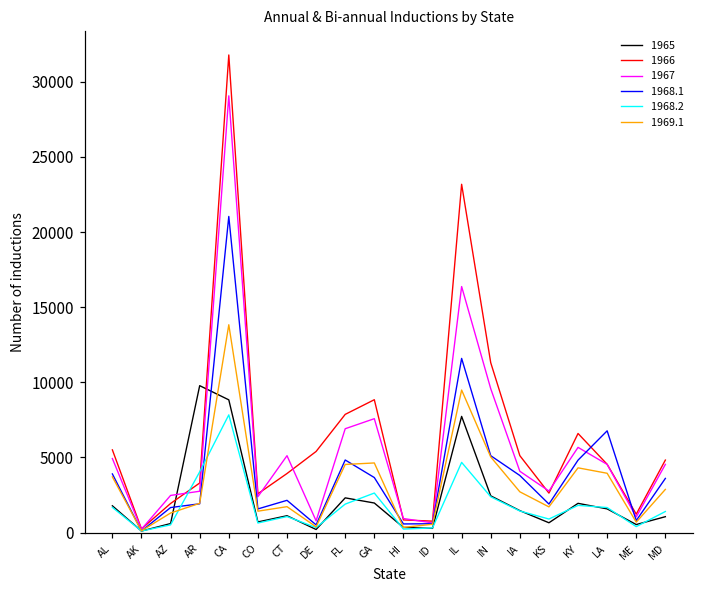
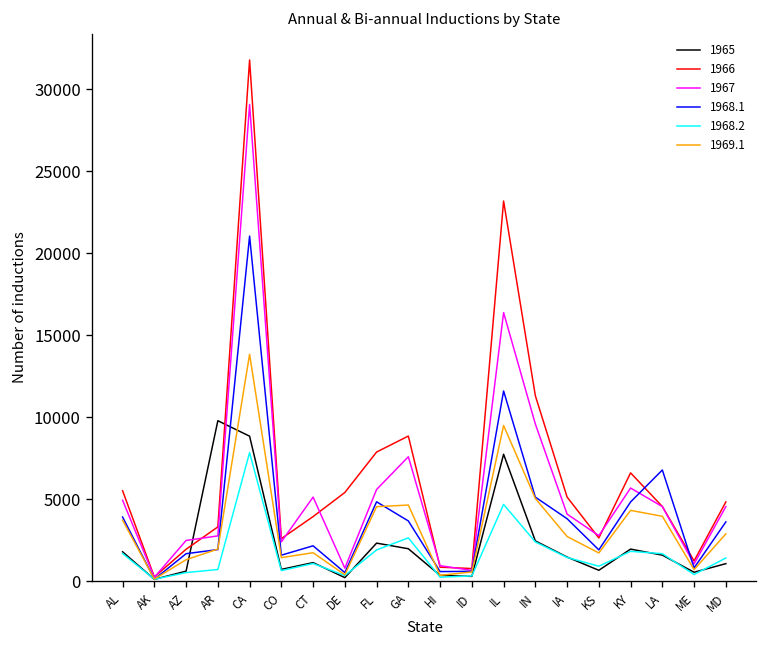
  {
    "1965": {
      "AR": 9800,
      "CA": 8800,
      "FL": 2300,
      "GA": 2000,
      "IL": 7700,
      "KS": 700,
      "MD": 1100
    },
    "1966": {
      "AL": 5500,
      "AZ": 1900,
      "AR": 3300,
      "CA": 31800,
      "CO": 2600,
      "CT": 3900,
      "DE": 5400,
      "FL": 7900,
      "GA": 8800,
      "IL": 23200,
      "IN": 11300,
      "IA": 5100,
      "KY": 6600,
      "MD": 4800
    },
    "1967": {
      "AL": 4900,
      "AZ": 2500,
      "AR": 2800,
      "CA": 29100,
      "CO": 2400,
      "CT": 5100,
      "DE": 800,
-     "FL": 6900,
+     "FL": 5600,
      "GA": 7600,
      "IL": 16400,
      "IN": 9600,
      "IA": 4100,
      "KY": 5700,
      "MD": 4500
    },
    "1968.1": {
      "AL": 3900,
      "AZ": 1700,
      "CA": 21000,
      "CT": 2200,
      "FL": 4800,
      "GA": 3700,
      "HI": 600,
      "IL": 11600,
      "IA": 3800,
      "KS": 1900,
      "KY": 4800,
      "LA": 6800,
      "MD": 3600
    },
    "1968.2": {
-     "AR": 4000,
+     "AR": 700,
      "CA": 7800,
      "FL": 1900,
      "GA": 2600,
      "IL": 4700,
      "KS": 900,
      "MD": 1400
    },
    "1969.1": {
      "AL": 3700,
      "AZ": 1300,
      "CA": 13800,
      "CT": 1700,
      "FL": 4500,
      "GA": 4600,
      "IL": 9500,
      "IA": 2700,
      "KS": 1700,
      "KY": 4300,
      "LA": 4000,
      "MD": 2900
    }
  }
